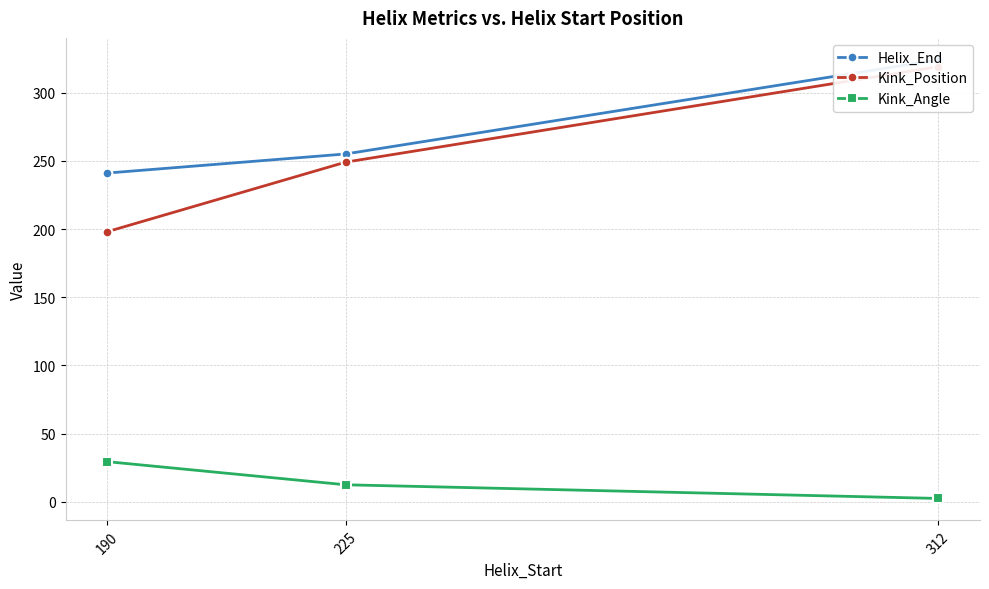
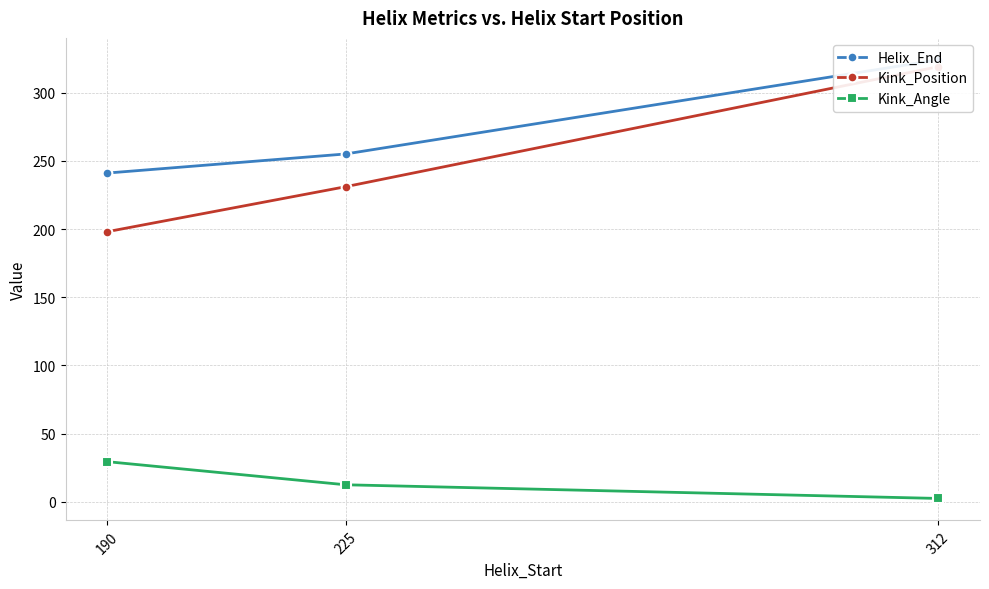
  {
    "Helix_End": {
      "190": 241,
      "225": 255
    },
    "Kink_Position": {
      "190": 198,
-     "225": 249
+     "225": 231
    },
    "Kink_Angle": {
      "190": 29,
      "225": 13,
      "312": 3
    }
  }
